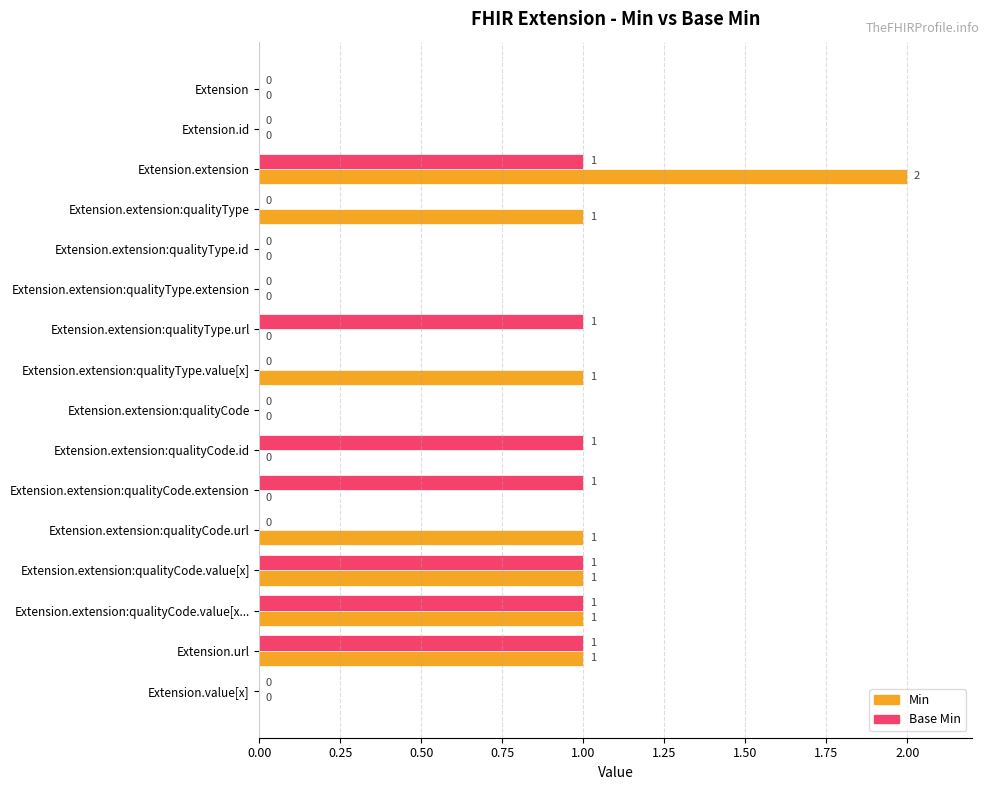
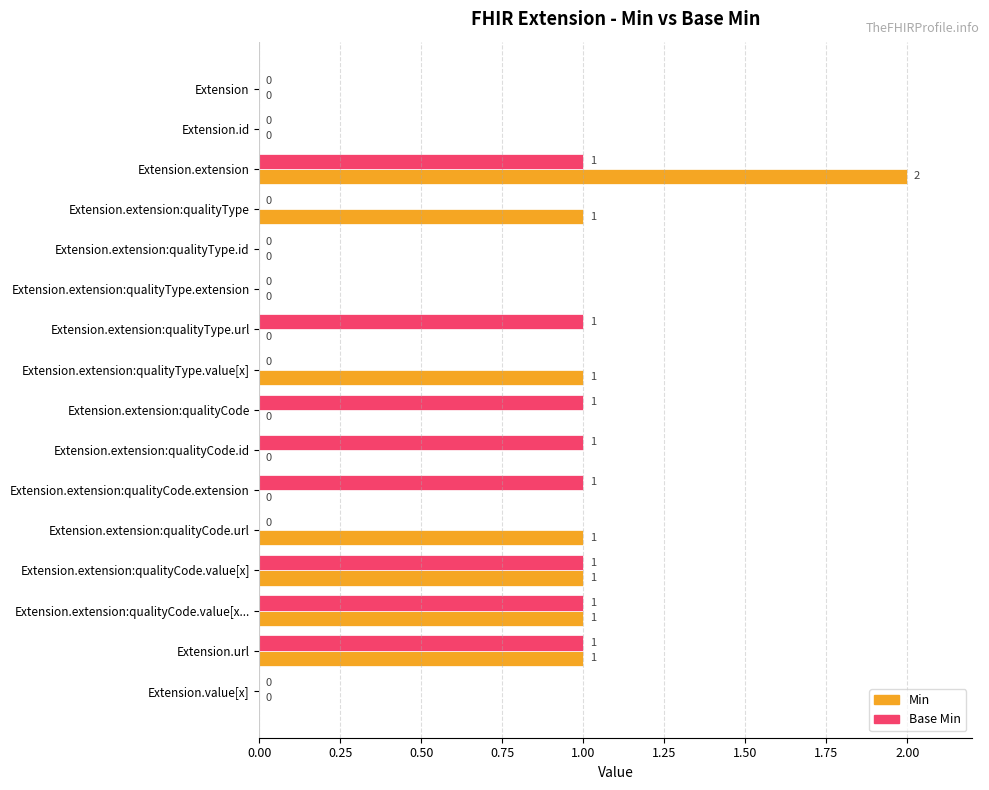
  {
    "Min": {
      "Extension": 0,
      "Extension.id": 0,
      "Extension.extension": 2,
      "Extension.extension:qualityType": 1,
      "Extension.extension:qualityType.id": 0,
      "Extension.extension:qualityType.extension": 0,
      "Extension.extension:qualityType.url": 0,
      "Extension.extension:qualityType.value[x]": 1,
      "Extension.extension:qualityCode": 0,
      "Extension.extension:qualityCode.id": 0,
      "Extension.extension:qualityCode.extension": 0,
      "Extension.extension:qualityCode.url": 1,
      "Extension.extension:qualityCode.value[x]": 1,
      "Extension.extension:qualityCode.value[x...": 1,
      "Extension.url": 1,
      "Extension.value[x]": 0
    },
    "Base Min": {
      "Extension": 0,
      "Extension.id": 0,
      "Extension.extension": 1,
      "Extension.extension:qualityType": 0,
      "Extension.extension:qualityType.id": 0,
      "Extension.extension:qualityType.extension": 0,
      "Extension.extension:qualityType.url": 1,
      "Extension.extension:qualityType.value[x]": 0,
-     "Extension.extension:qualityCode": 0,
+     "Extension.extension:qualityCode": 1,
      "Extension.extension:qualityCode.id": 1,
      "Extension.extension:qualityCode.extension": 1,
      "Extension.extension:qualityCode.url": 0,
      "Extension.extension:qualityCode.value[x]": 1,
      "Extension.extension:qualityCode.value[x...": 1,
      "Extension.url": 1,
      "Extension.value[x]": 0
    }
  }
